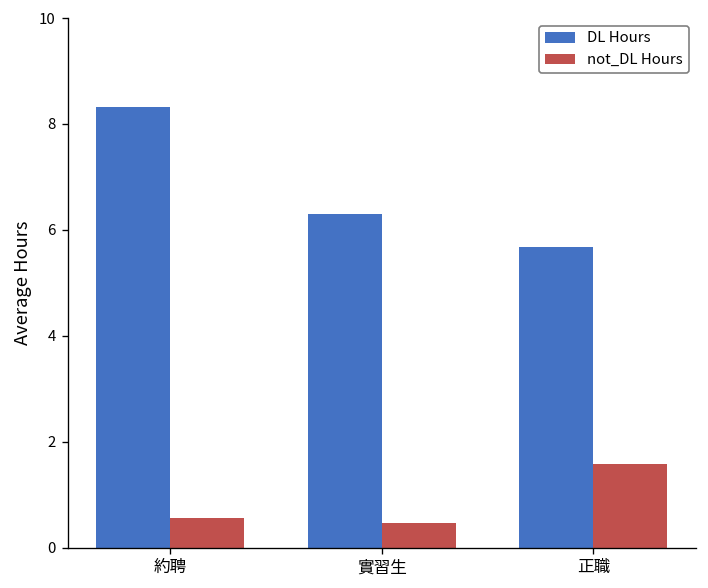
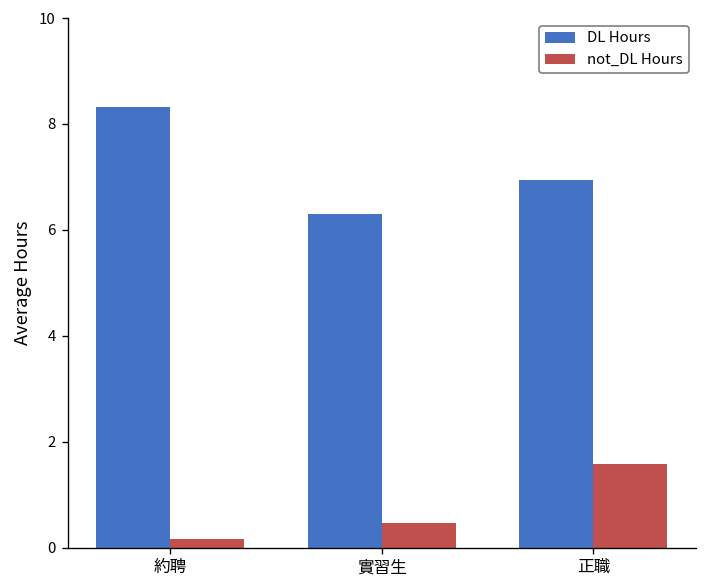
  {
    "DL Hours": {
      "約聘": 8.3,
      "實習生": 6.3,
-     "正職": 5.7
+     "正職": 6.9
    },
    "not_DL Hours": {
-     "約聘": 0.6,
+     "約聘": 0.2,
      "實習生": 0.5,
      "正職": 1.6
    }
  }
